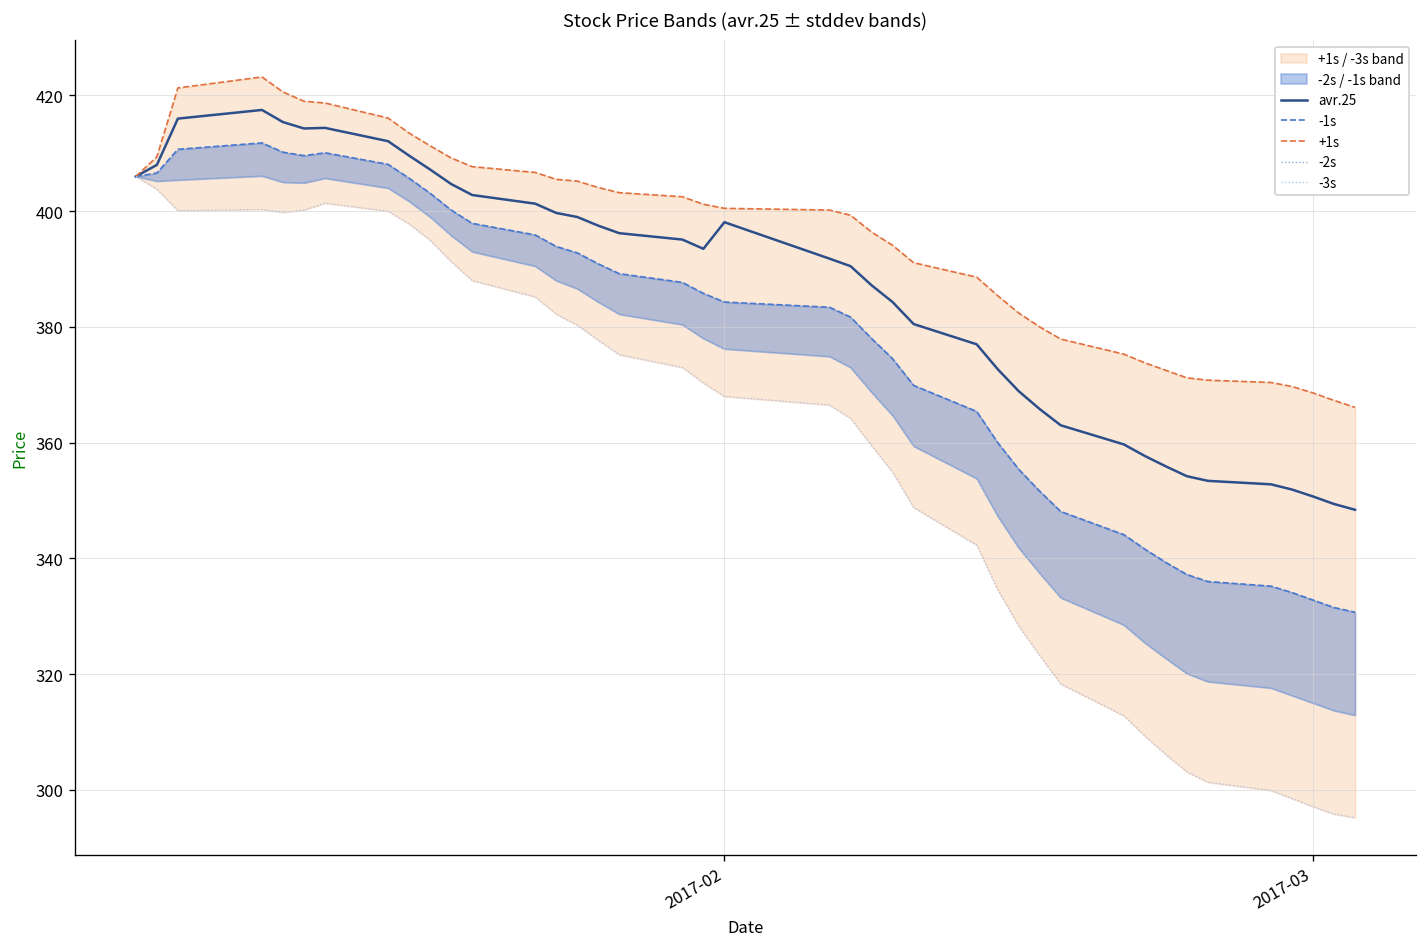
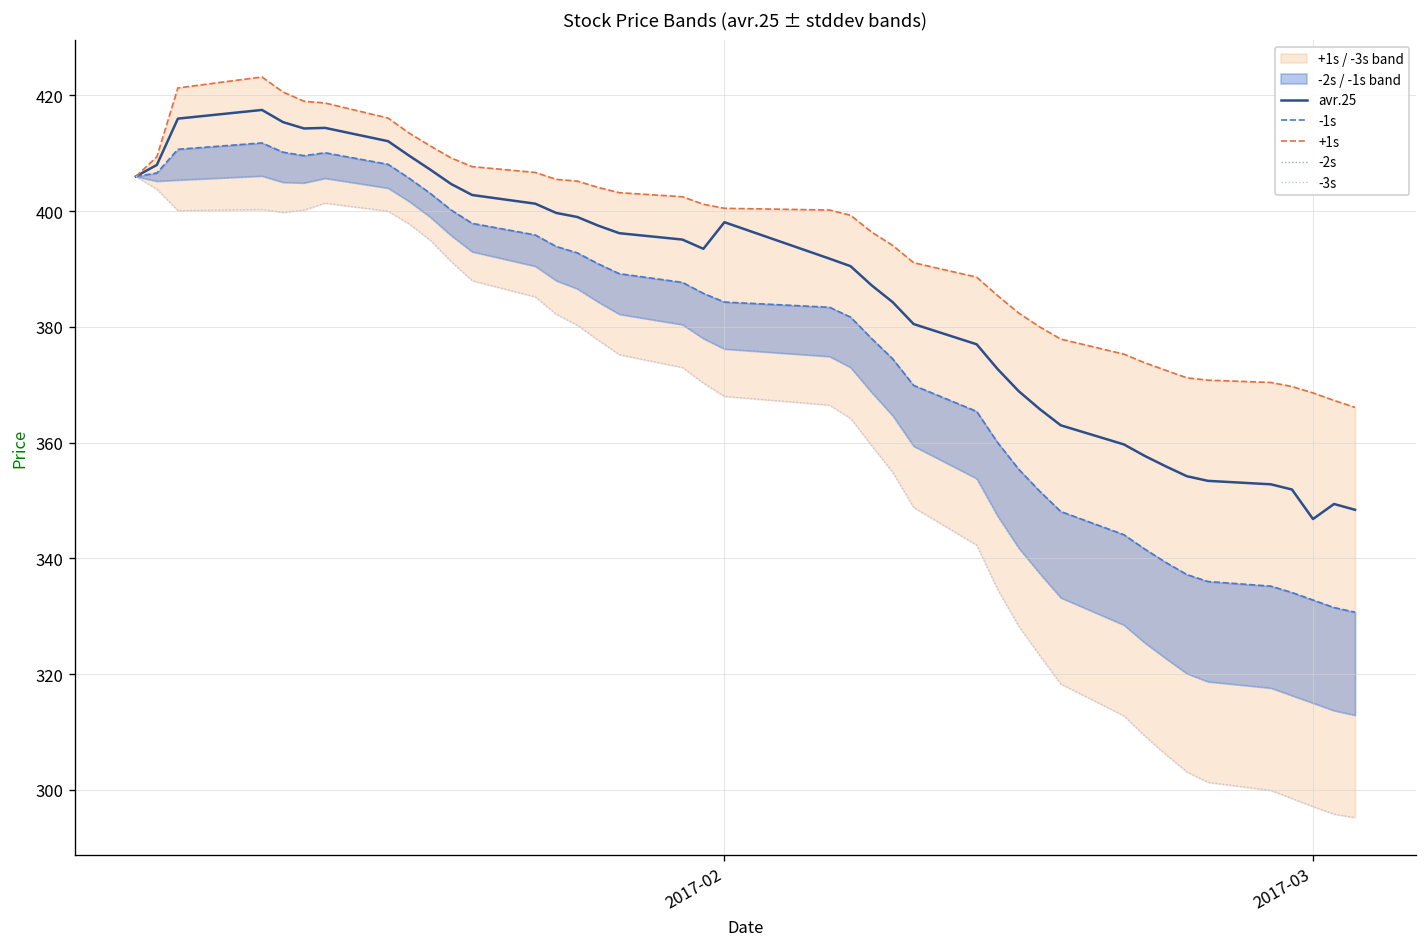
  {
    "avr.25": {
      "2017-02": 398,
-     "2017-03": 351
+     "2017-03": 347
    },
    "+1s / -3s band": {
      "2017-02": 401,
      "2017-03": 369
    }
  }
